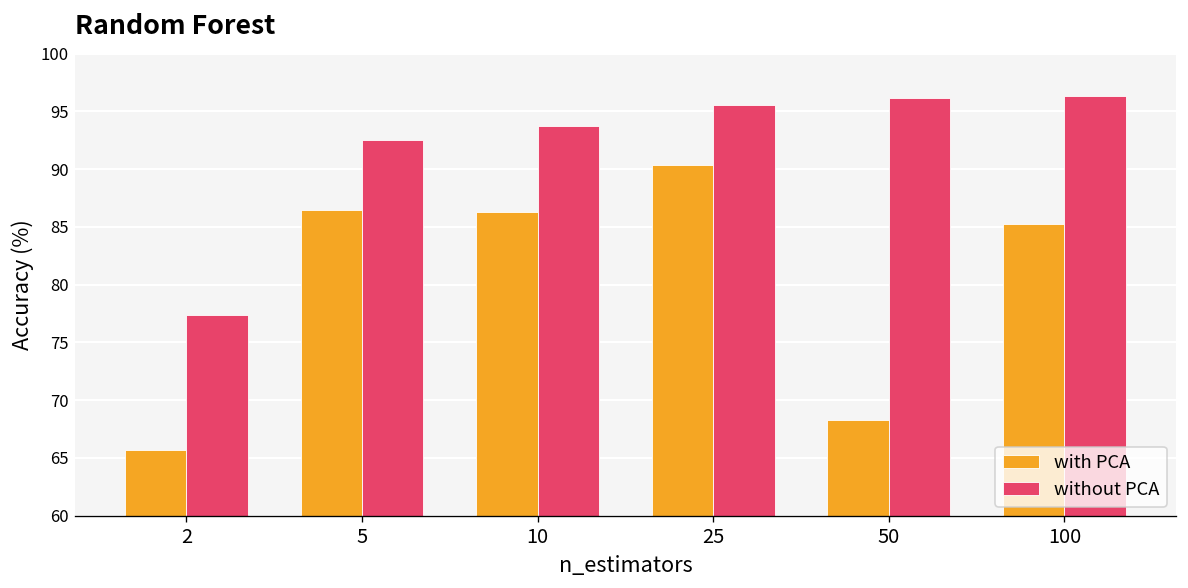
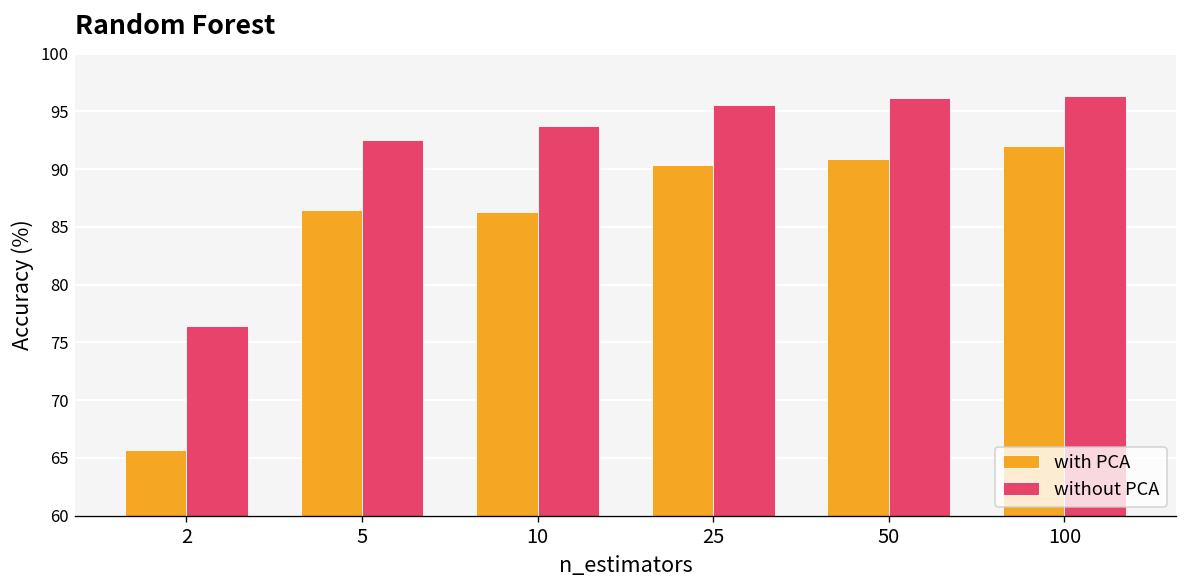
  {
    "with PCA": {
      "2": 66,
      "5": 86,
      "10": 86,
      "25": 90,
-     "50": 68,
-     "100": 85
+     "50": 91,
+     "100": 92
    },
    "without PCA": {
-     "2": 77,
+     "2": 76,
      "5": 93,
      "10": 94,
      "25": 96,
      "50": 96,
      "100": 96
    }
  }
